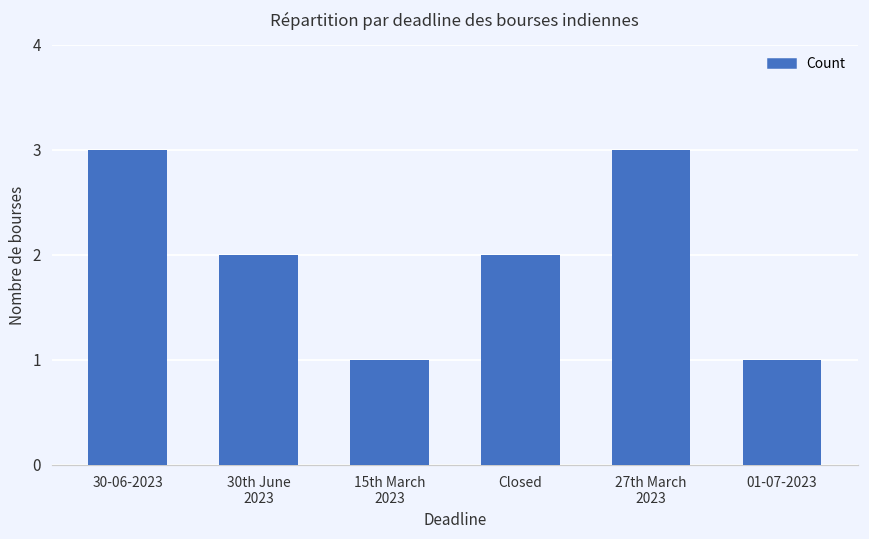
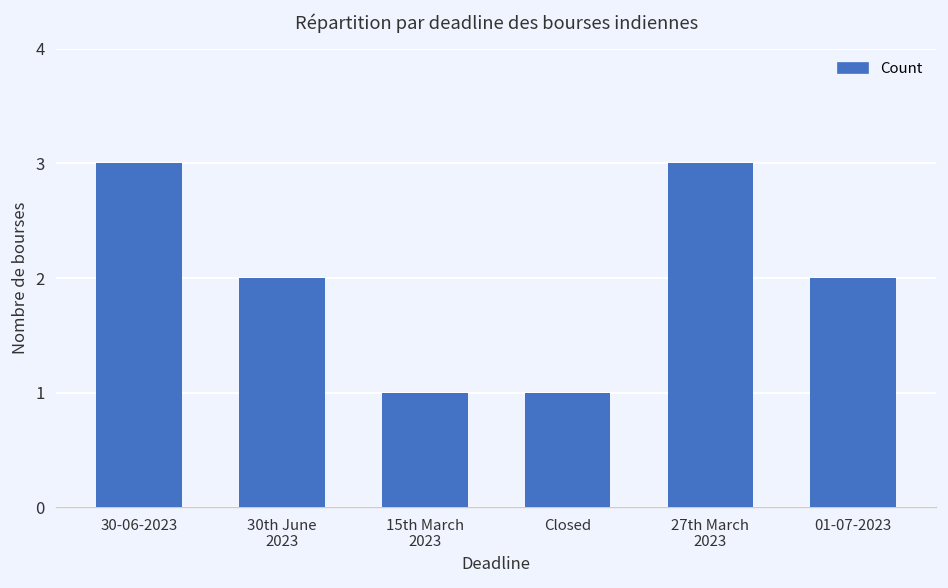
  {
    "30-06-2023": 3,
    "30th June 2023": 2,
    "15th March 2023": 1,
-   "Closed": 2,
+   "Closed": 1,
    "27th March 2023": 3,
-   "01-07-2023": 1
+   "01-07-2023": 2
  }
